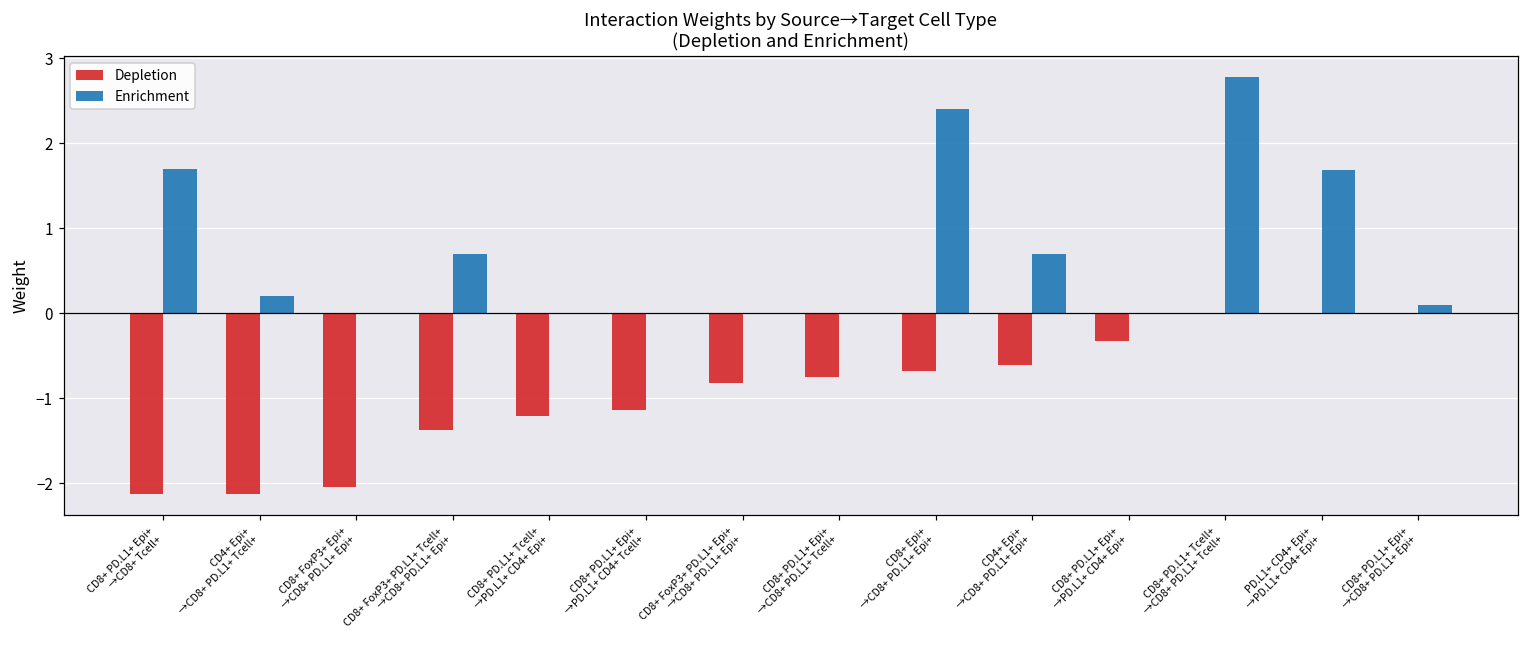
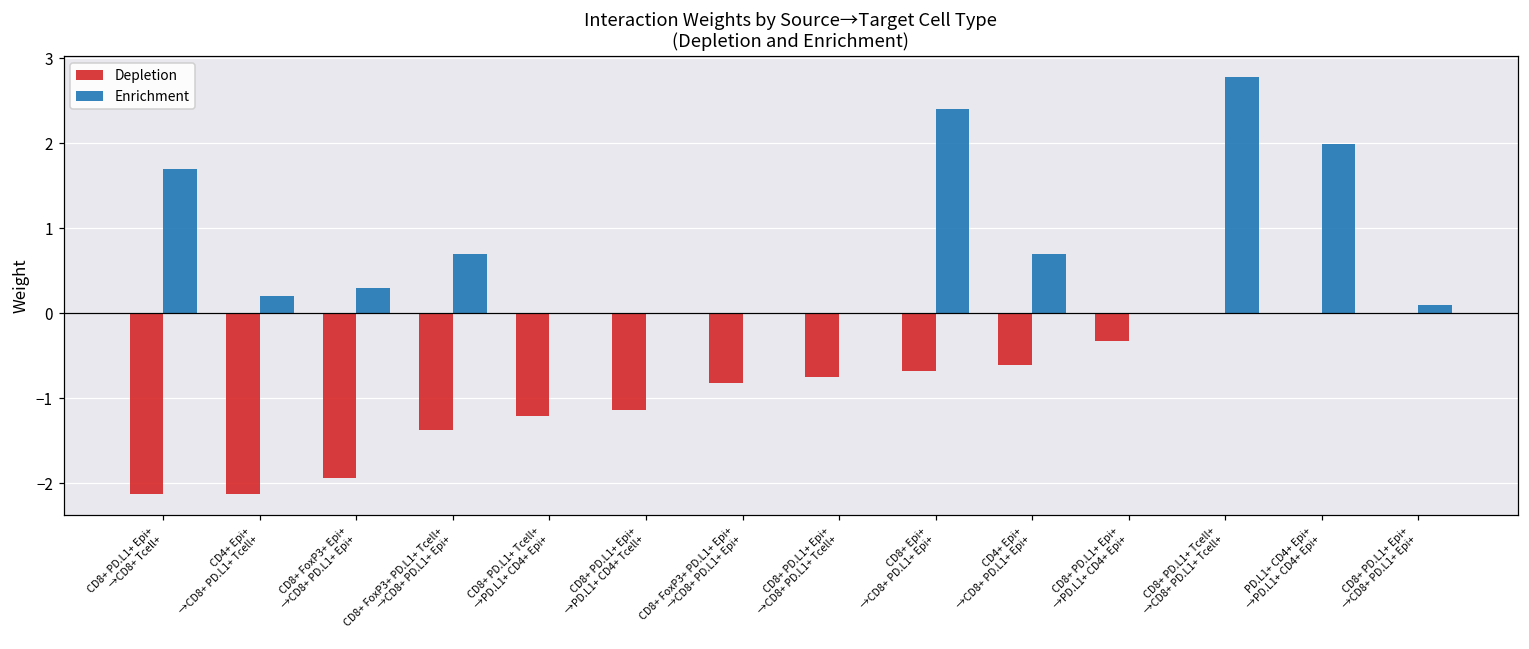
  {
    "Depletion": {
      "CD8+ PD.L1+ Epi+ →CD8+ Tcell+": -2.1,
      "CD4+ Epi+ →CD8+ PD.L1+ Tcell+": -2.1,
-     "CD8+ FoxP3+ Epi+ →CD8+ PD.L1+ Epi+": -2.0,
+     "CD8+ FoxP3+ Epi+ →CD8+ PD.L1+ Epi+": -1.9,
      "CD8+ FoxP3+ PD.L1+ Tcell+ →CD8+ PD.L1+ Epi+": -1.4,
      "CD8+ PD.L1+ Tcell+ →PD.L1+ CD4+ Epi+": -1.2,
      "CD8+ PD.L1+ Epi+ →PD.L1+ CD4+ Tcell+": -1.1,
      "CD8+ FoxP3+ PD.L1+ Epi+ →CD8+ PD.L1+ Epi+": -0.8,
      "CD8+ PD.L1+ Epi+ →CD8+ PD.L1+ Tcell+": -0.8,
      "CD8+ Epi+ →CD8+ PD.L1+ Epi+": -0.7,
      "CD4+ Epi+ →CD8+ PD.L1+ Epi+": -0.6,
      "CD8+ PD.L1+ Epi+ →PD.L1+ CD4+ Epi+": -0.3,
      "CD8+ PD.L1+ Tcell+ →CD8+ PD.L1+ Tcell+": 0.0,
      "PD.L1+ CD4+ Epi+ →PD.L1+ CD4+ Epi+": 0.0,
      "CD8+ PD.L1+ Epi+ →CD8+ PD.L1+ Epi+": 0.0
    },
    "Enrichment": {
      "CD8+ PD.L1+ Epi+ →CD8+ Tcell+": 1.7,
      "CD4+ Epi+ →CD8+ PD.L1+ Tcell+": 0.2,
-     "CD8+ FoxP3+ Epi+ →CD8+ PD.L1+ Epi+": 0.0,
+     "CD8+ FoxP3+ Epi+ →CD8+ PD.L1+ Epi+": 0.3,
      "CD8+ FoxP3+ PD.L1+ Tcell+ →CD8+ PD.L1+ Epi+": 0.7,
      "CD8+ PD.L1+ Tcell+ →PD.L1+ CD4+ Epi+": 0.0,
      "CD8+ PD.L1+ Epi+ →PD.L1+ CD4+ Tcell+": 0.0,
      "CD8+ FoxP3+ PD.L1+ Epi+ →CD8+ PD.L1+ Epi+": 0.0,
      "CD8+ PD.L1+ Epi+ →CD8+ PD.L1+ Tcell+": 0.0,
      "CD8+ Epi+ →CD8+ PD.L1+ Epi+": 2.4,
      "CD4+ Epi+ →CD8+ PD.L1+ Epi+": 0.7,
      "CD8+ PD.L1+ Epi+ →PD.L1+ CD4+ Epi+": 0.0,
      "CD8+ PD.L1+ Tcell+ →CD8+ PD.L1+ Tcell+": 2.8,
-     "PD.L1+ CD4+ Epi+ →PD.L1+ CD4+ Epi+": 1.7,
+     "PD.L1+ CD4+ Epi+ →PD.L1+ CD4+ Epi+": 2.0,
      "CD8+ PD.L1+ Epi+ →CD8+ PD.L1+ Epi+": 0.1
    }
  }
